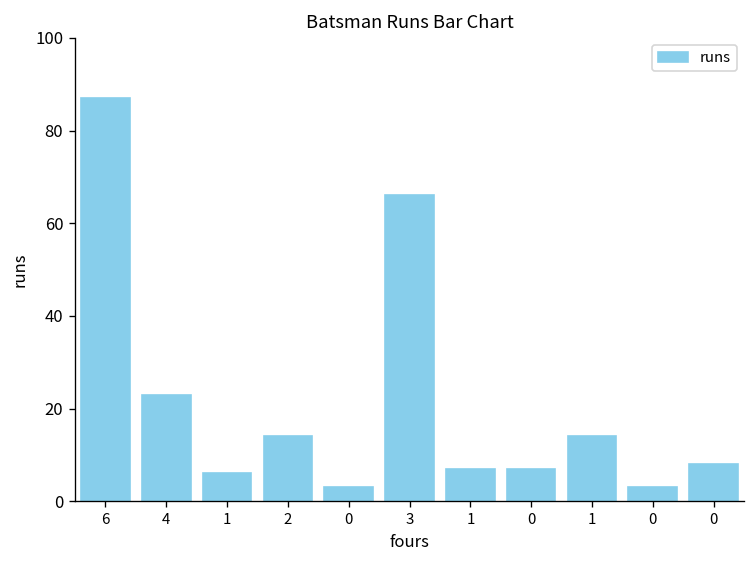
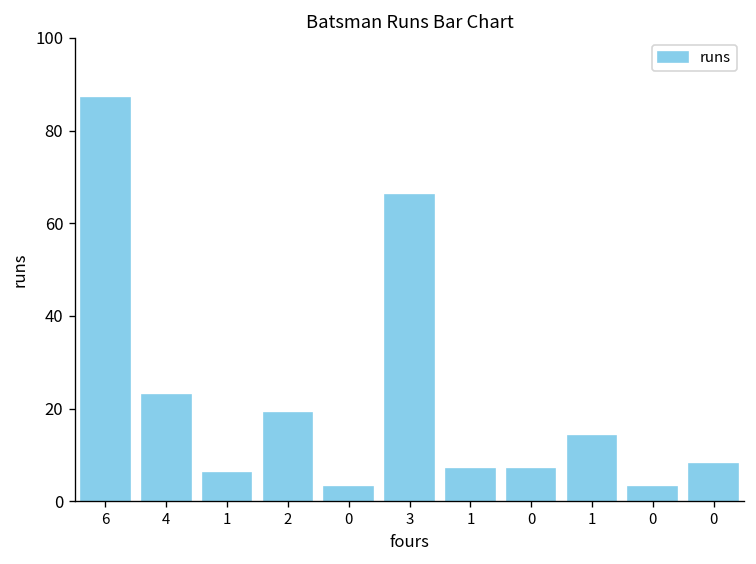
  {
    "6": 87,
    "4": 23,
-   "2": 14,
+   "2": 19,
    "3": 66
  }
